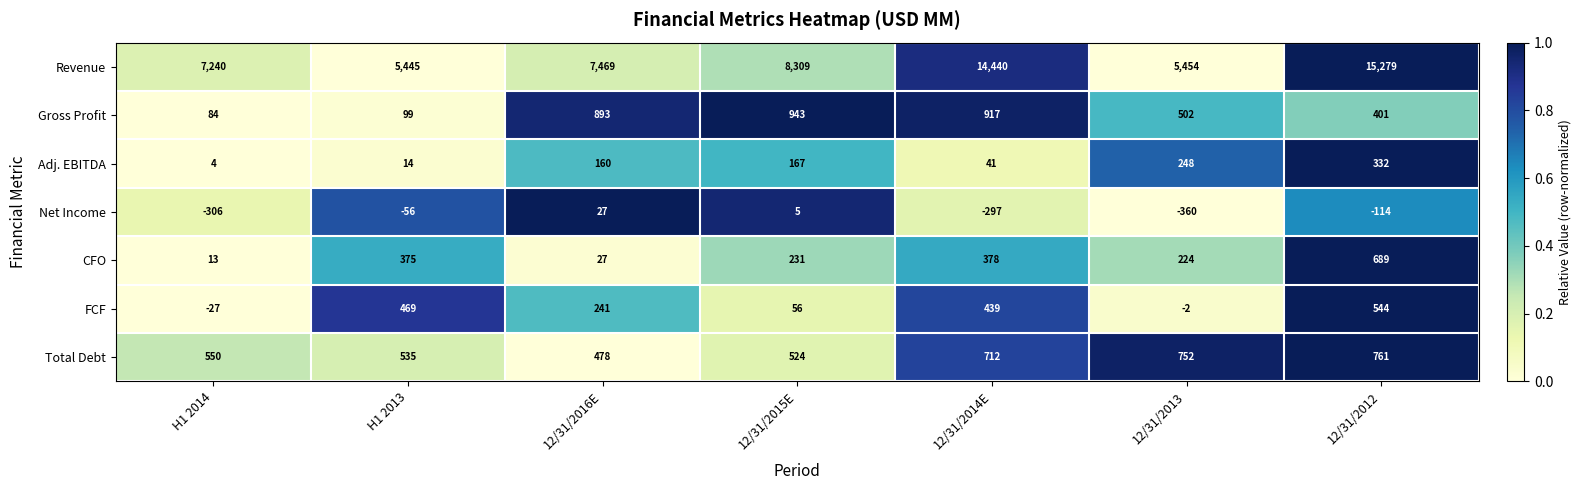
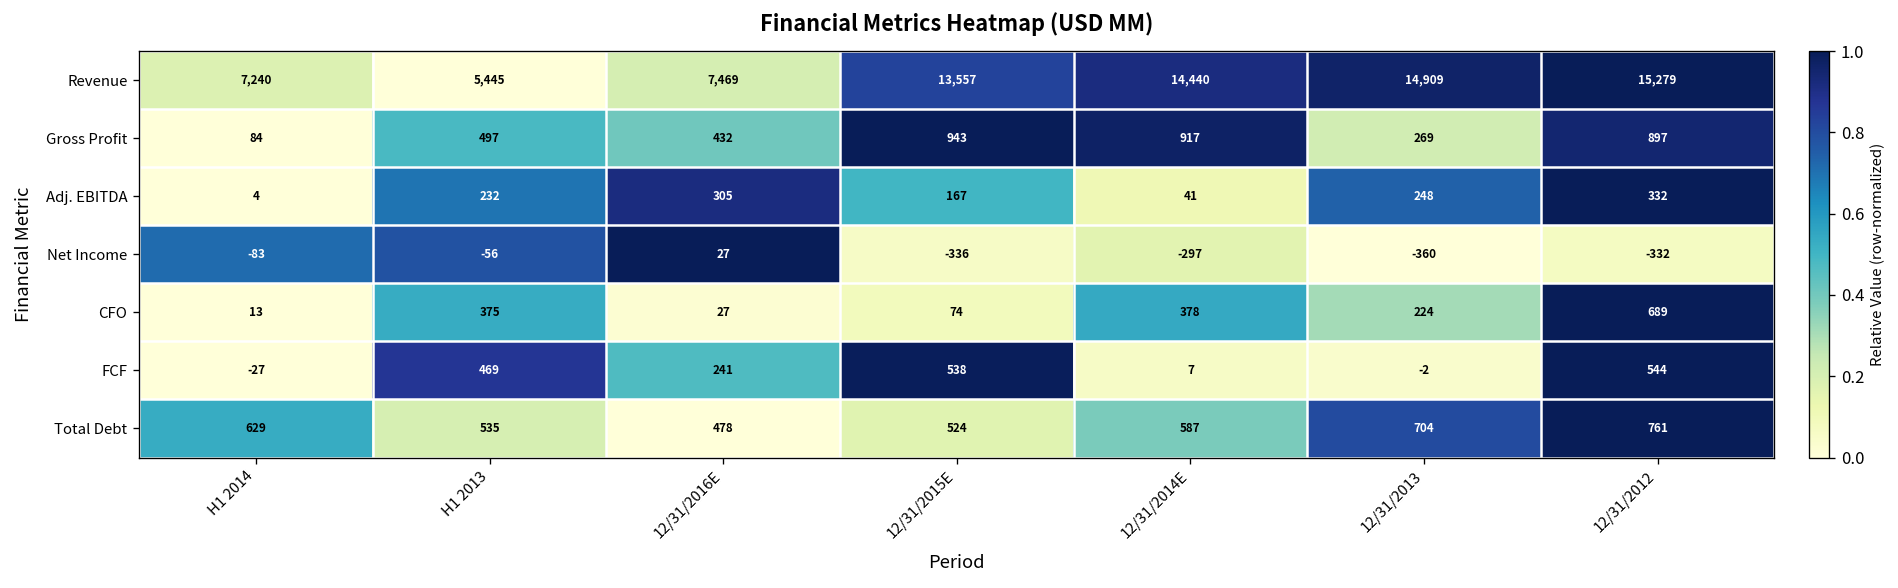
  {
    "Revenue": {
      "H1 2014": "7,240",
      "H1 2013": "5,445",
      "12/31/2016E": "7,469",
-     "12/31/2015E": "8,309",
+     "12/31/2015E": "13,557",
      "12/31/2014E": "14,440",
-     "12/31/2013": "5,454",
+     "12/31/2013": "14,909",
      "12/31/2012": "15,279"
    },
    "Gross Profit": {
      "H1 2014": "84",
-     "H1 2013": "99",
-     "12/31/2016E": "893",
+     "H1 2013": "497",
+     "12/31/2016E": "432",
      "12/31/2015E": "943",
      "12/31/2014E": "917",
-     "12/31/2013": "502",
-     "12/31/2012": "401"
+     "12/31/2013": "269",
+     "12/31/2012": "897"
    },
    "Adj. EBITDA": {
      "H1 2014": "4",
-     "H1 2013": "14",
-     "12/31/2016E": "160",
+     "H1 2013": "232",
+     "12/31/2016E": "305",
      "12/31/2015E": "167",
      "12/31/2014E": "41",
      "12/31/2013": "248",
      "12/31/2012": "332"
    },
    "Net Income": {
-     "H1 2014": "-306",
+     "H1 2014": "-83",
      "H1 2013": "-56",
      "12/31/2016E": "27",
-     "12/31/2015E": "5",
+     "12/31/2015E": "-336",
      "12/31/2014E": "-297",
      "12/31/2013": "-360",
-     "12/31/2012": "-114"
+     "12/31/2012": "-332"
    },
    "CFO": {
      "H1 2014": "13",
      "H1 2013": "375",
      "12/31/2016E": "27",
-     "12/31/2015E": "231",
+     "12/31/2015E": "74",
      "12/31/2014E": "378",
      "12/31/2013": "224",
      "12/31/2012": "689"
    },
    "FCF": {
      "H1 2014": "-27",
      "H1 2013": "469",
      "12/31/2016E": "241",
-     "12/31/2015E": "56",
-     "12/31/2014E": "439",
+     "12/31/2015E": "538",
+     "12/31/2014E": "7",
      "12/31/2013": "-2",
      "12/31/2012": "544"
    },
    "Total Debt": {
-     "H1 2014": "550",
+     "H1 2014": "629",
      "H1 2013": "535",
      "12/31/2016E": "478",
      "12/31/2015E": "524",
-     "12/31/2014E": "712",
-     "12/31/2013": "752",
+     "12/31/2014E": "587",
+     "12/31/2013": "704",
      "12/31/2012": "761"
    }
  }
